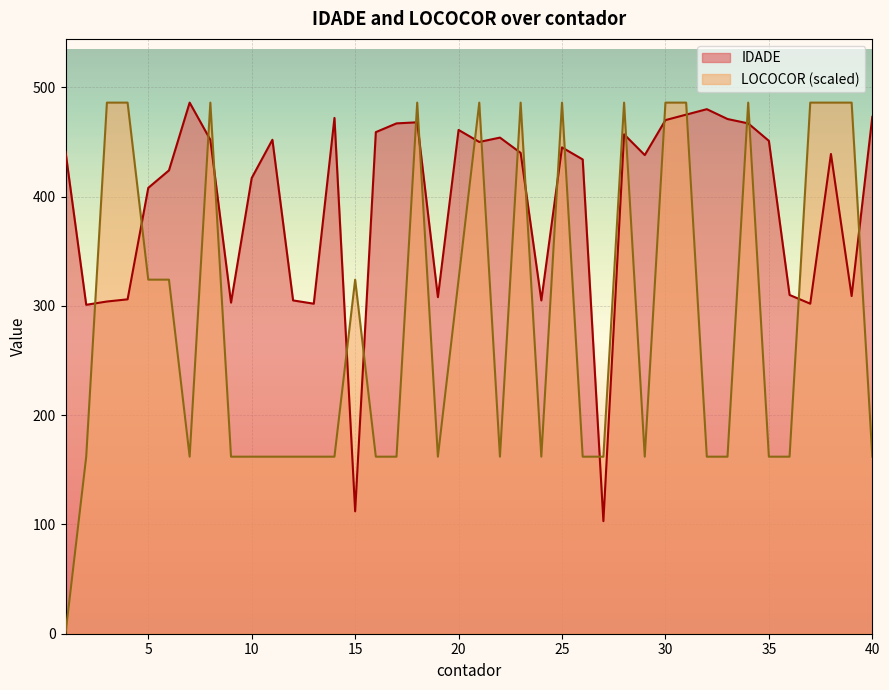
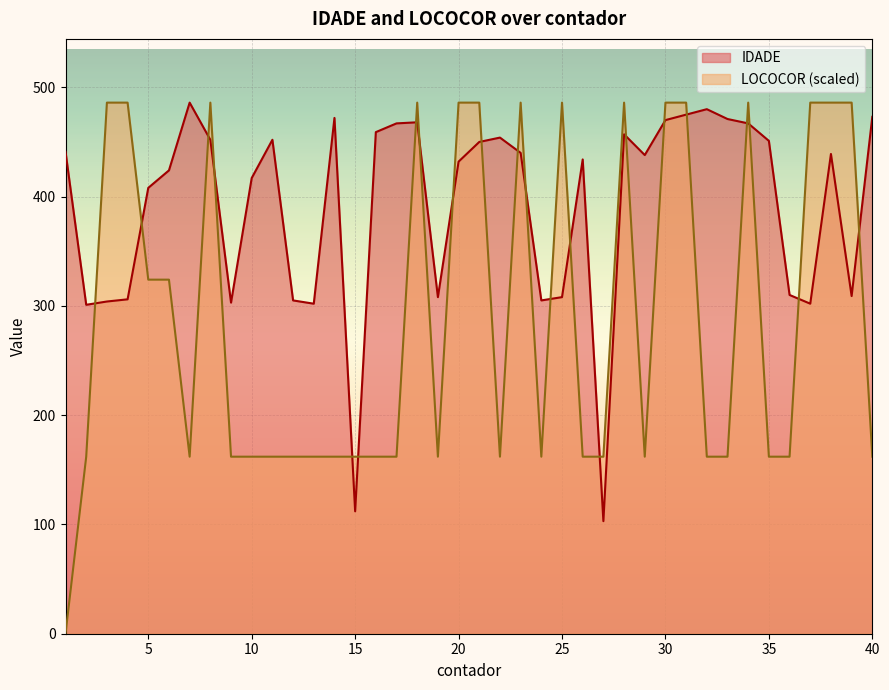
  {
    "IDADE": {
      "5": 408,
      "10": 417,
      "15": 112,
-     "20": 461,
-     "25": 445,
+     "20": 432,
+     "25": 308,
      "30": 470,
      "35": 451,
      "40": 473
    },
    "LOCOCOR (scaled)": {
      "5": 324,
      "10": 162,
-     "15": 324,
-     "20": 324,
+     "15": 162,
+     "20": 486,
      "25": 486,
      "30": 486,
      "35": 162,
      "40": 162
    }
  }
